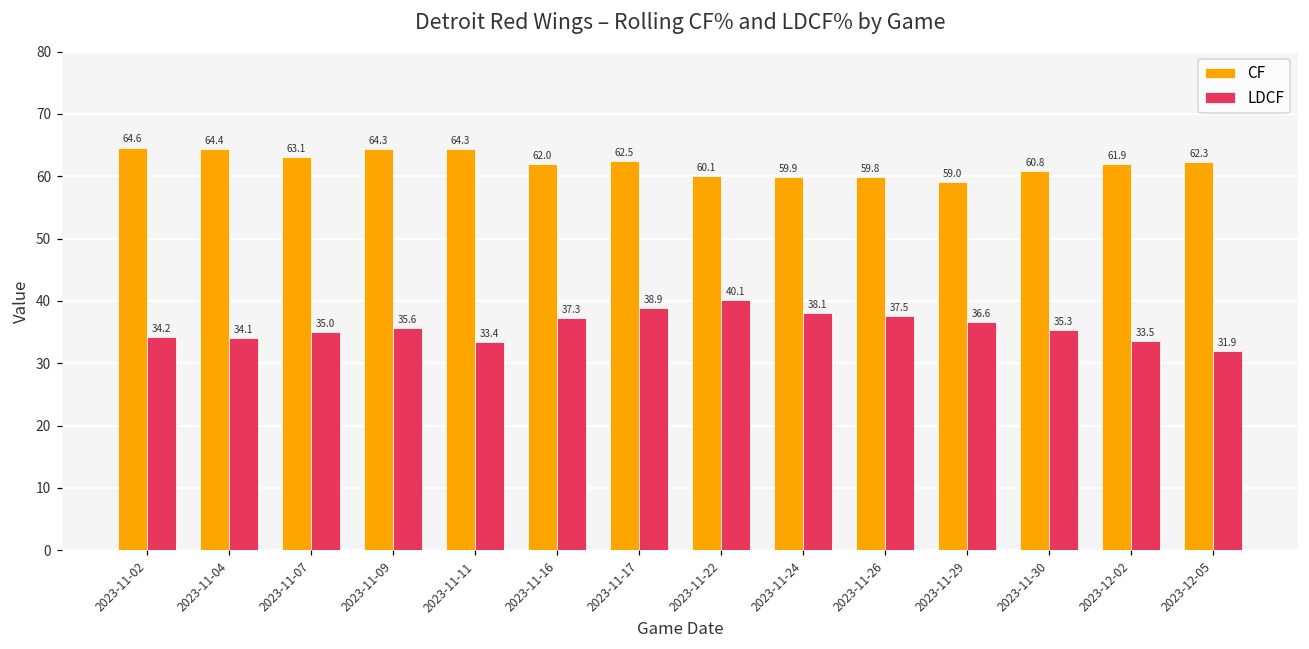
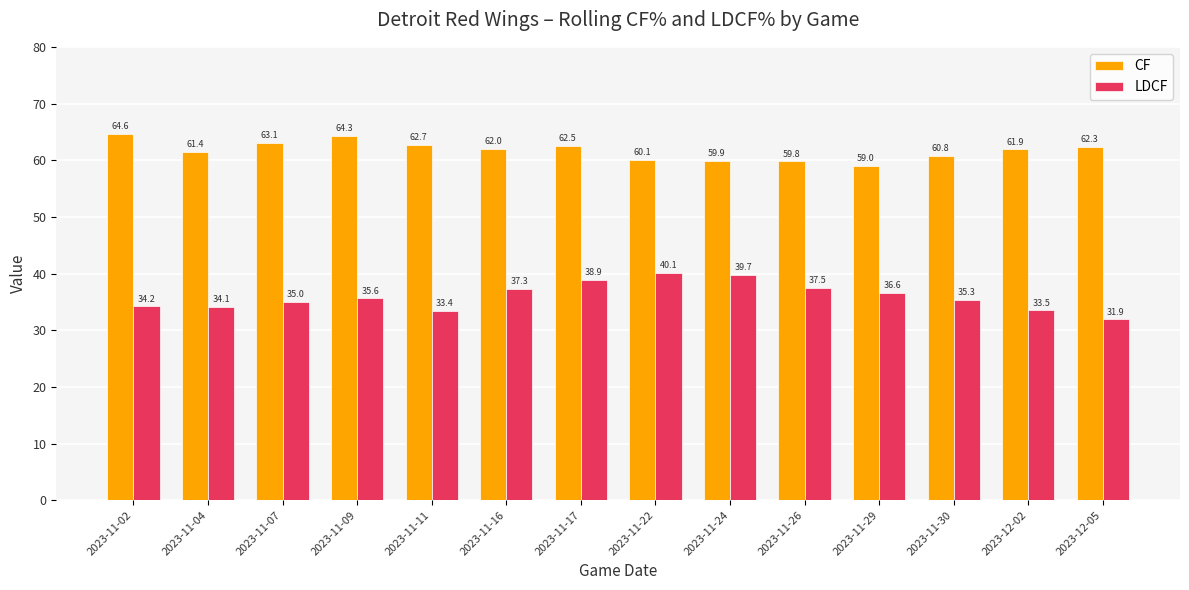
  {
    "CF": {
      "2023-11-02": 64.6,
-     "2023-11-04": 64.4,
+     "2023-11-04": 61.4,
      "2023-11-07": 63.1,
      "2023-11-09": 64.3,
-     "2023-11-11": 64.3,
+     "2023-11-11": 62.7,
      "2023-11-16": 62.0,
      "2023-11-17": 62.5,
      "2023-11-22": 60.1,
      "2023-11-24": 59.9,
      "2023-11-26": 59.8,
      "2023-11-29": 59.0,
      "2023-11-30": 60.8,
      "2023-12-02": 61.9,
      "2023-12-05": 62.3
    },
    "LDCF": {
      "2023-11-02": 34.2,
      "2023-11-04": 34.1,
      "2023-11-07": 35.0,
      "2023-11-09": 35.6,
      "2023-11-11": 33.4,
      "2023-11-16": 37.3,
      "2023-11-17": 38.9,
      "2023-11-22": 40.1,
-     "2023-11-24": 38.1,
+     "2023-11-24": 39.7,
      "2023-11-26": 37.5,
      "2023-11-29": 36.6,
      "2023-11-30": 35.3,
      "2023-12-02": 33.5,
      "2023-12-05": 31.9
    }
  }
